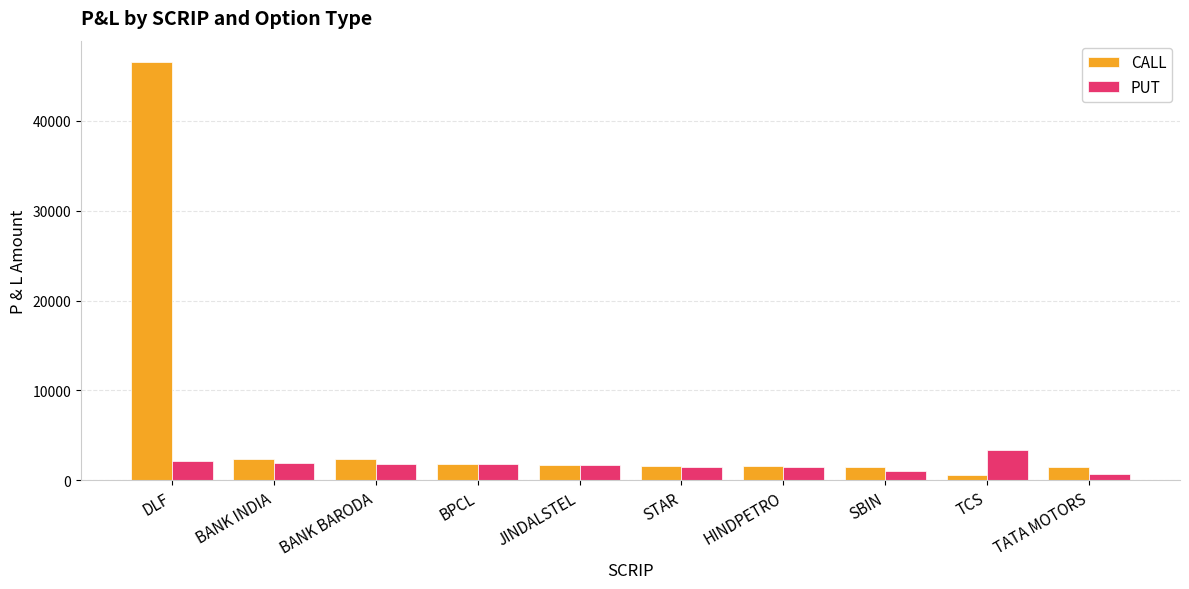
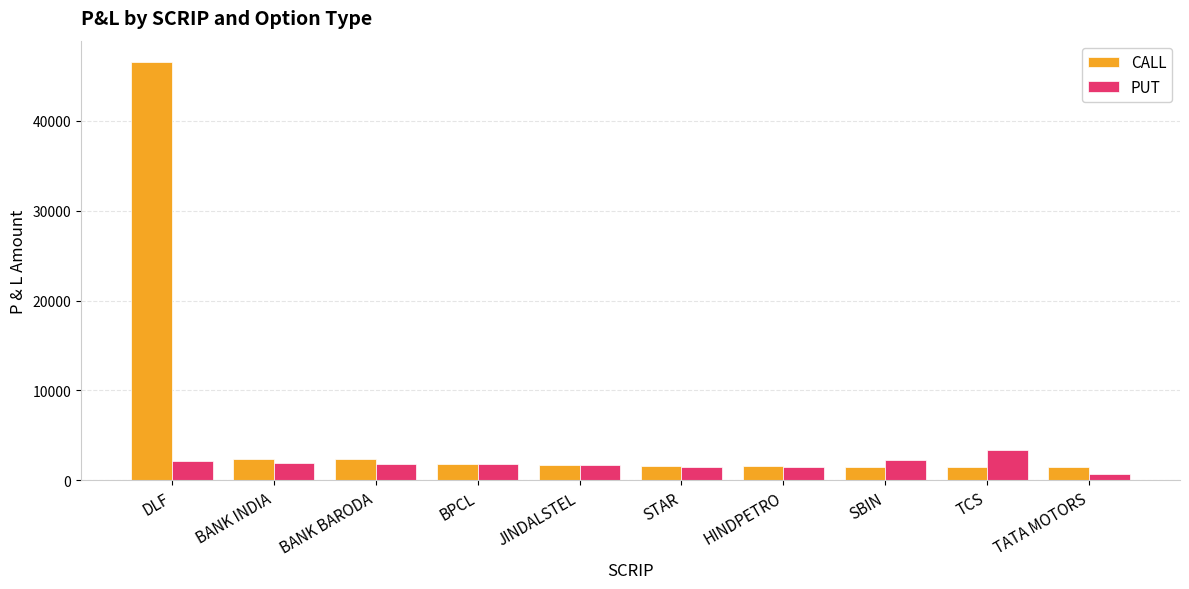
  {
    "CALL": {
      "DLF": 47000,
      "BANK INDIA": 2000,
      "BANK BARODA": 2000,
      "BPCL": 2000,
      "JINDALSTEL": 2000,
      "STAR": 2000,
      "HINDPETRO": 2000,
      "SBIN": 2000,
-     "TCS": 1000,
+     "TCS": 2000,
      "TATA MOTORS": 2000
    },
    "PUT": {
      "DLF": 2000,
      "BANK INDIA": 2000,
      "BANK BARODA": 2000,
      "BPCL": 2000,
      "JINDALSTEL": 2000,
      "STAR": 2000,
      "HINDPETRO": 2000,
-     "SBIN": 1000,
+     "SBIN": 2000,
      "TCS": 3000,
      "TATA MOTORS": 1000
    }
  }
